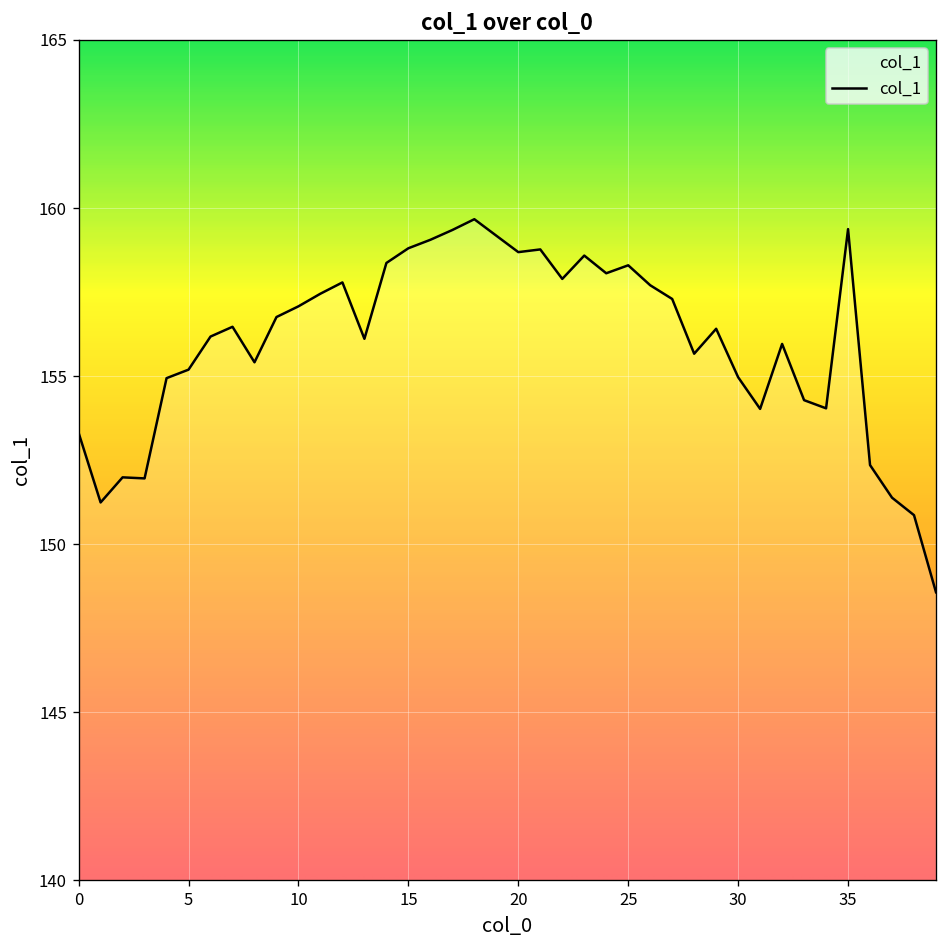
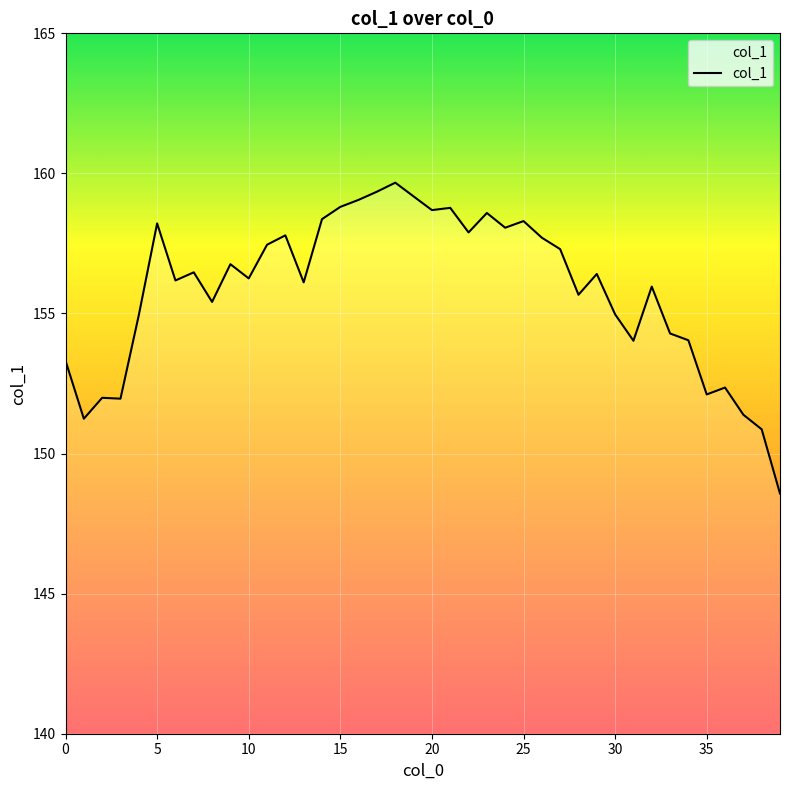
  {
    "0": 153.3,
-   "5": 155.2,
-   "10": 157.1,
+   "5": 158.2,
+   "10": 156.3,
    "15": 158.8,
    "20": 158.7,
    "25": 158.3,
    "30": 155.0,
-   "35": 159.4
+   "35": 152.1
  }
